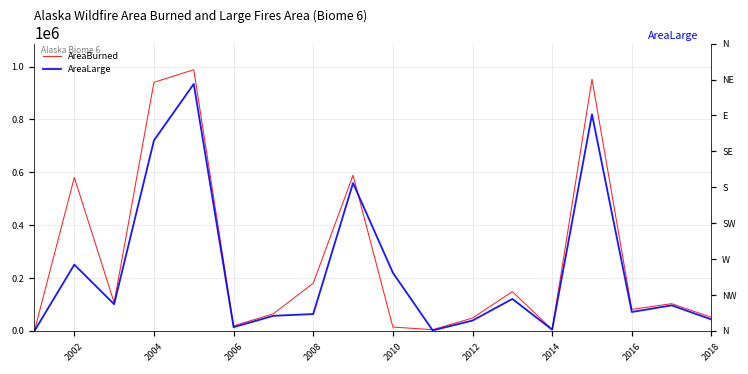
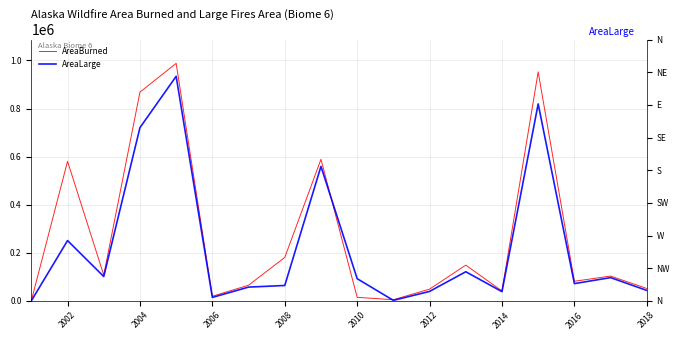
  {
    "AreaBurned": {
      "2002": 580000,
-     "2004": 940000,
+     "2004": 870000,
      "2008": 180000,
      "2010": 10000,
-     "2014": 0
+     "2014": 40000
    },
    "AreaLarge": {
      "2002": 250000,
      "2004": 720000,
      "2008": 60000,
-     "2010": 220000,
-     "2014": 0
+     "2010": 90000,
+     "2014": 40000
    }
  }
